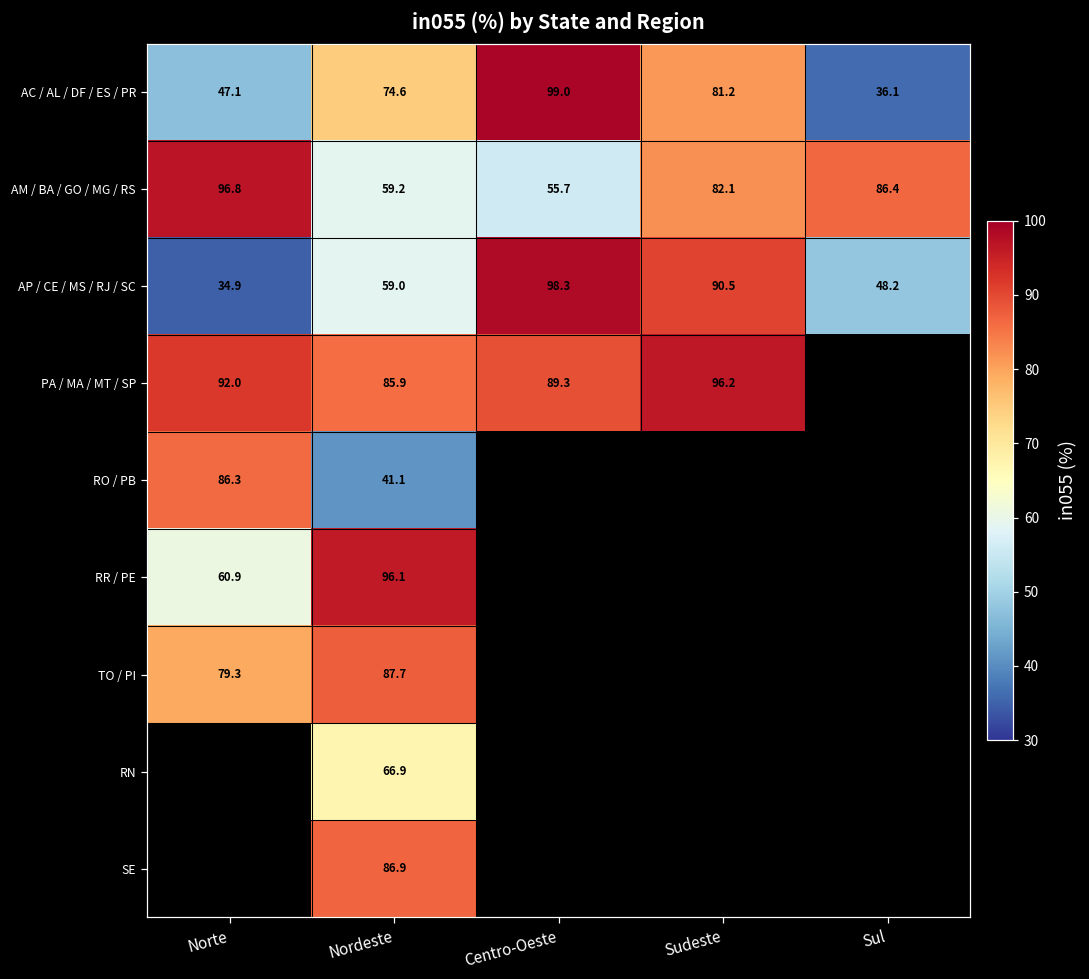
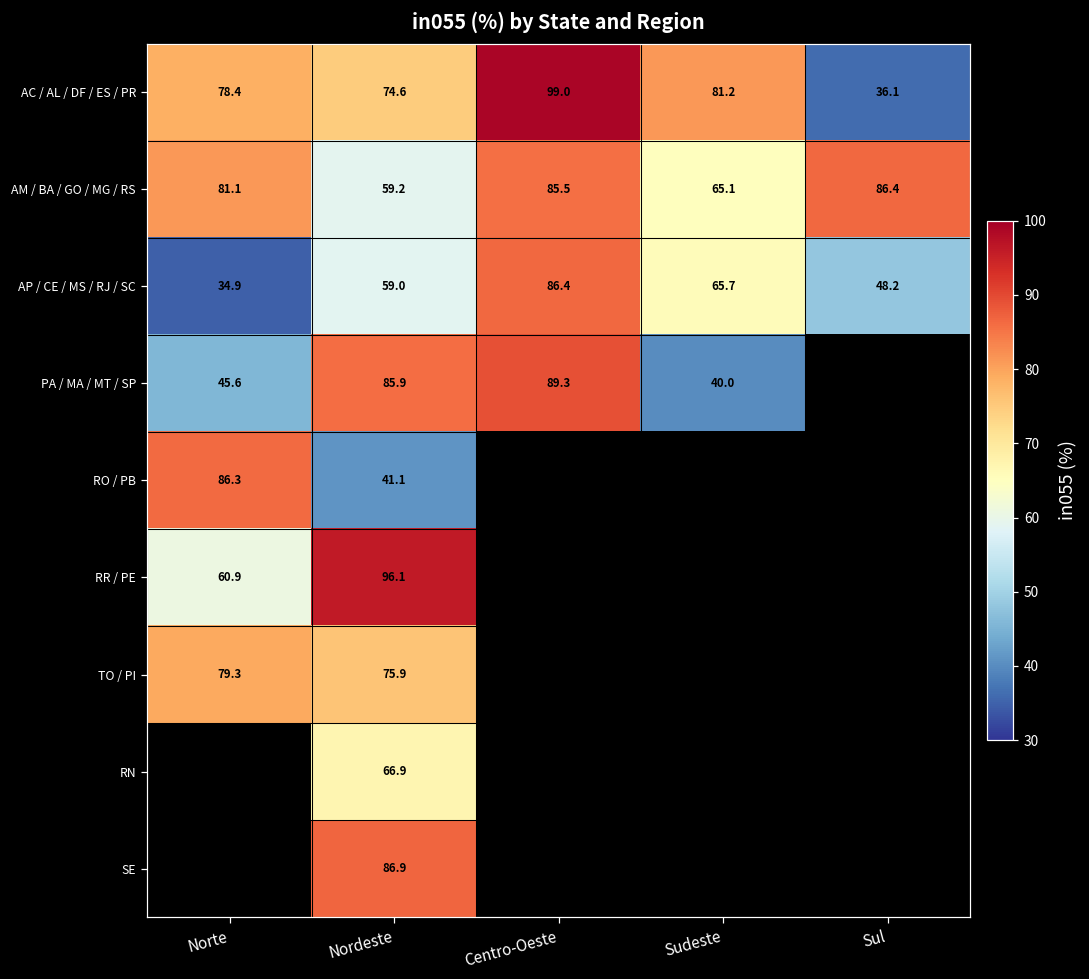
  {
    "AC / AL / DF / ES / PR": {
-     "Norte": 47.1,
+     "Norte": 78.4,
      "Nordeste": 74.6,
      "Centro-Oeste": 99.0,
      "Sudeste": 81.2,
      "Sul": 36.1
    },
    "AM / BA / GO / MG / RS": {
-     "Norte": 96.8,
+     "Norte": 81.1,
      "Nordeste": 59.2,
-     "Centro-Oeste": 55.7,
-     "Sudeste": 82.1,
+     "Centro-Oeste": 85.5,
+     "Sudeste": 65.1,
      "Sul": 86.4
    },
    "AP / CE / MS / RJ / SC": {
      "Norte": 34.9,
      "Nordeste": 59.0,
-     "Centro-Oeste": 98.3,
-     "Sudeste": 90.5,
+     "Centro-Oeste": 86.4,
+     "Sudeste": 65.7,
      "Sul": 48.2
    },
    "PA / MA / MT / SP": {
-     "Norte": 92.0,
+     "Norte": 45.6,
      "Nordeste": 85.9,
      "Centro-Oeste": 89.3,
-     "Sudeste": 96.2
+     "Sudeste": 40.0
    },
    "RO / PB": {
      "Norte": 86.3,
      "Nordeste": 41.1
    },
    "RR / PE": {
      "Norte": 60.9,
      "Nordeste": 96.1
    },
    "TO / PI": {
      "Norte": 79.3,
-     "Nordeste": 87.7
+     "Nordeste": 75.9
    },
    "RN": {
      "Nordeste": 66.9
    },
    "SE": {
      "Nordeste": 86.9
    }
  }
